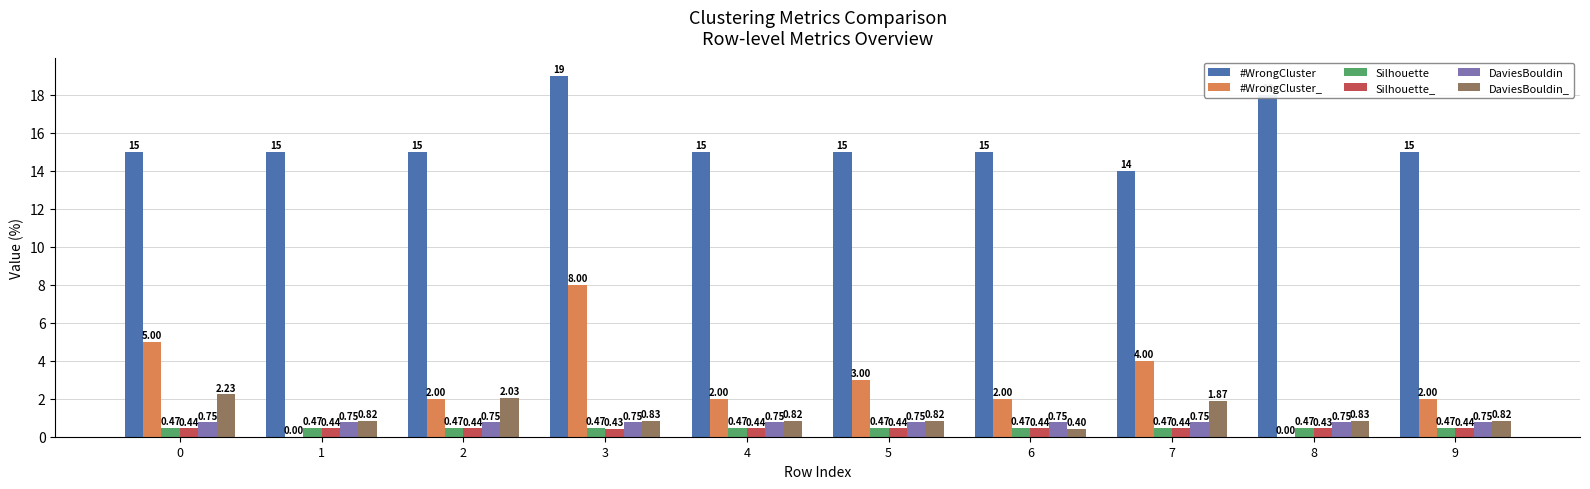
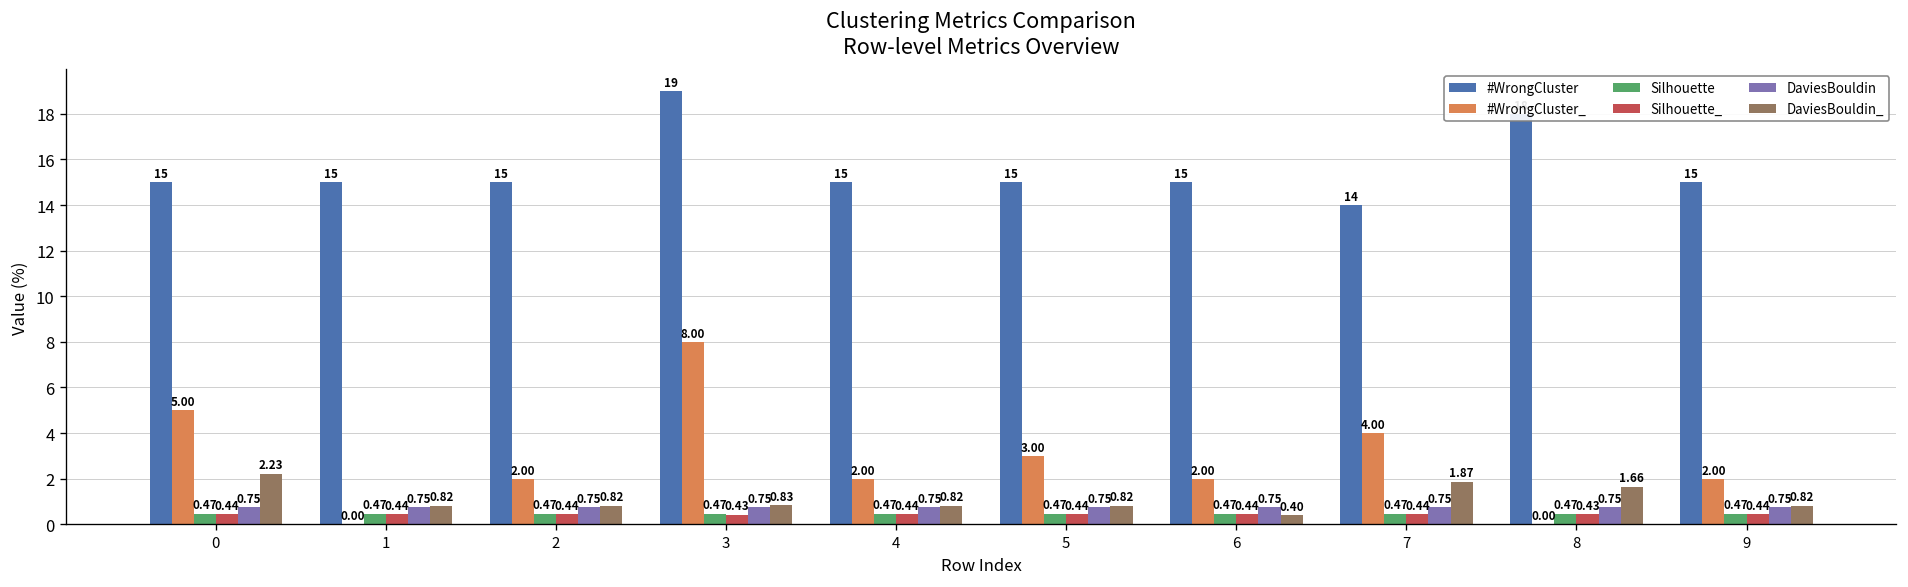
  {
    "Silhouette": {
      "0": 0.47,
      "1": 0.47,
      "2": 0.47,
      "3": 0.47,
      "4": 0.47,
      "5": 0.47,
      "6": 0.47,
      "7": 0.47,
      "8": 0.47,
      "9": 0.47
    },
    "DaviesBouldin_": {
      "0": 2.23,
      "1": 0.82,
-     "2": 2.03,
+     "2": 0.82,
      "3": 0.83,
      "4": 0.82,
      "5": 0.82,
      "6": 0.40,
      "7": 1.87,
-     "8": 0.83,
+     "8": 1.66,
      "9": 0.82
    }
  }
